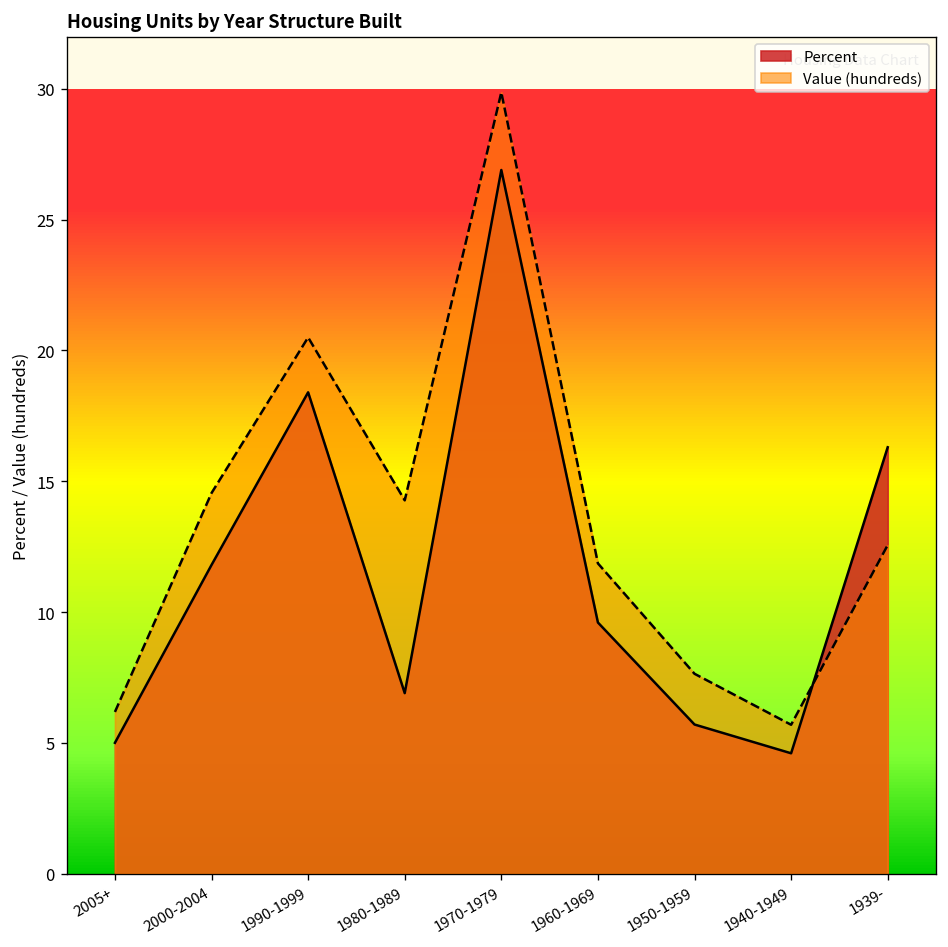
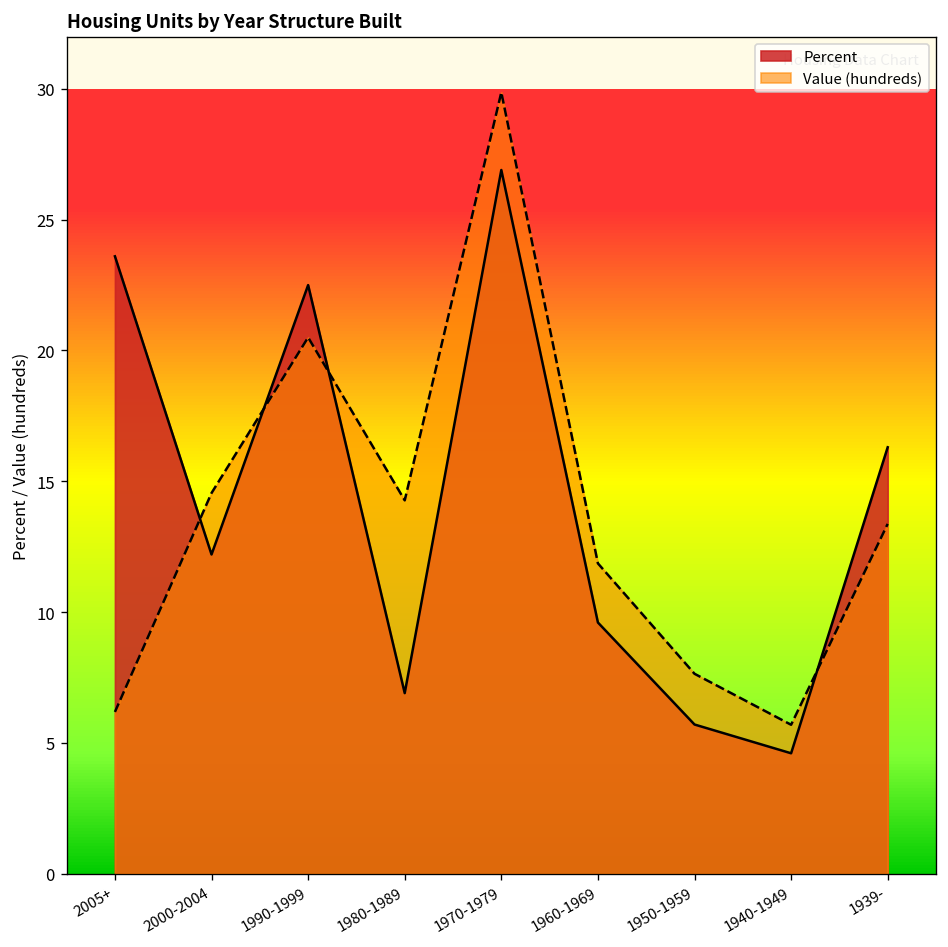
  {
    "Percent": {
-     "2005+": 5.0,
-     "2000-2004": 11.8,
-     "1990-1999": 18.4,
+     "2005+": 23.6,
+     "2000-2004": 12.2,
+     "1990-1999": 22.5,
      "1980-1989": 6.9,
      "1970-1979": 26.9,
      "1960-1969": 9.6,
      "1950-1959": 5.7,
      "1940-1949": 4.6,
      "1939-": 16.3
    },
    "Value (hundreds)": {
      "2005+": 6.2,
      "2000-2004": 14.6,
      "1990-1999": 20.5,
      "1980-1989": 14.3,
      "1970-1979": 29.9,
      "1960-1969": 11.9,
      "1950-1959": 7.6,
      "1940-1949": 5.7,
-     "1939-": 12.6
+     "1939-": 13.4
    }
  }
